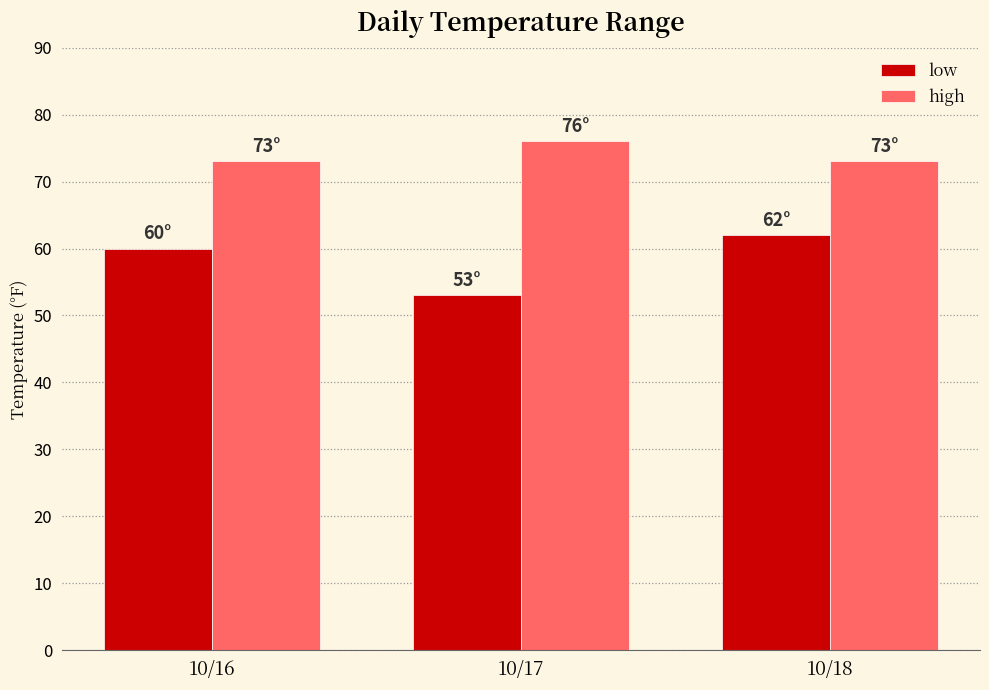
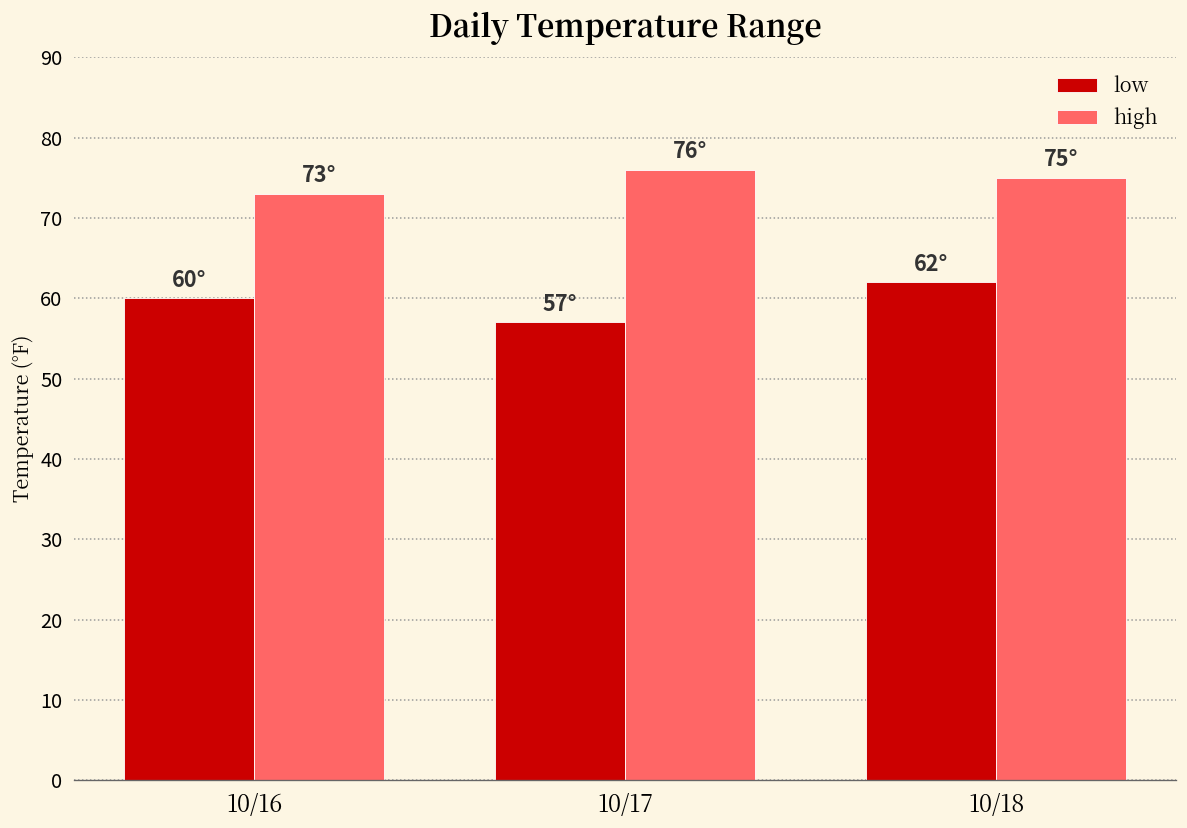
  {
    "low": {
      "10/16": "60°",
-     "10/17": "53°",
+     "10/17": "57°",
      "10/18": "62°"
    },
    "high": {
      "10/16": "73°",
      "10/17": "76°",
-     "10/18": "73°"
+     "10/18": "75°"
    }
  }
